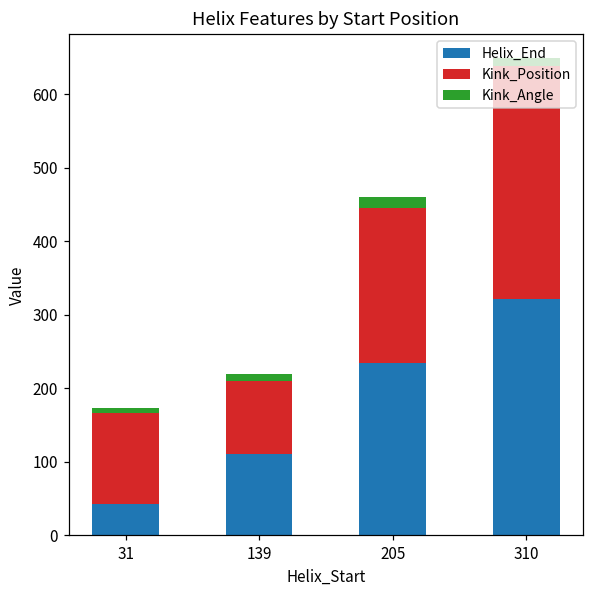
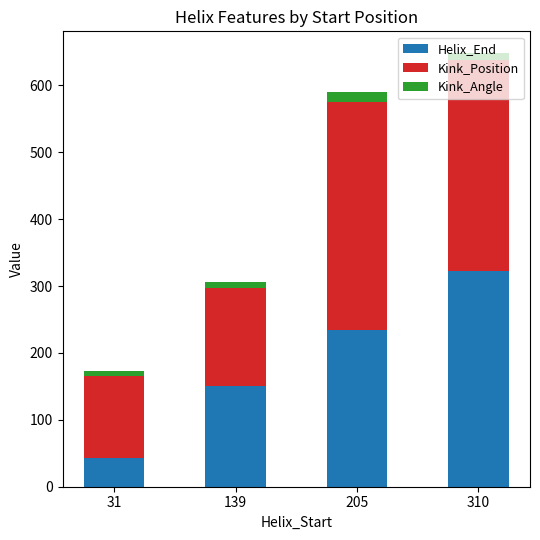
  {
    "Helix_End": {
      "31": 40,
-     "139": 110,
+     "139": 150,
      "205": 240,
      "310": 320
    },
    "Kink_Position": {
      "31": 120,
-     "139": 100,
-     "205": 210
+     "139": 150,
+     "205": 340
    },
    "Kink_Angle": {
      "31": 10,
      "139": 10,
      "205": 10
    }
  }
